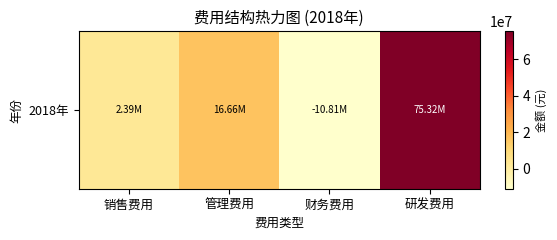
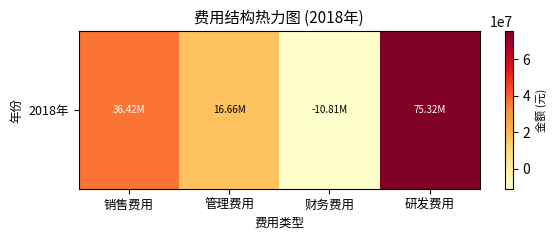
  {
    "2018年": {
-     "销售费用": "2.39M",
+     "销售费用": "36.42M",
      "管理费用": "16.66M",
      "财务费用": "-10.81M",
      "研发费用": "75.32M"
    }
  }
